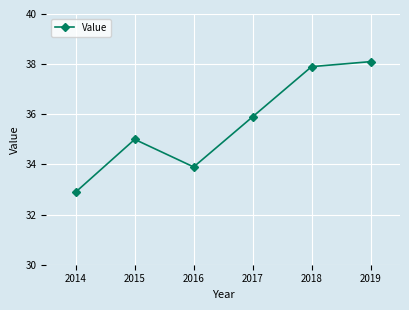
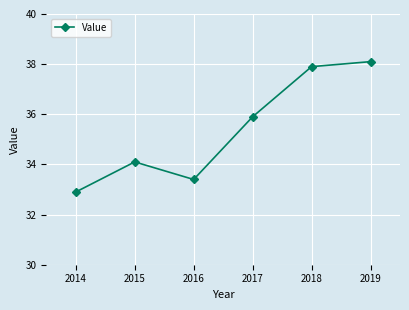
  {
    "2014": 32.9,
-   "2015": 35.0,
-   "2016": 33.9,
+   "2015": 34.1,
+   "2016": 33.4,
    "2017": 35.9,
    "2018": 37.9,
    "2019": 38.1
  }
